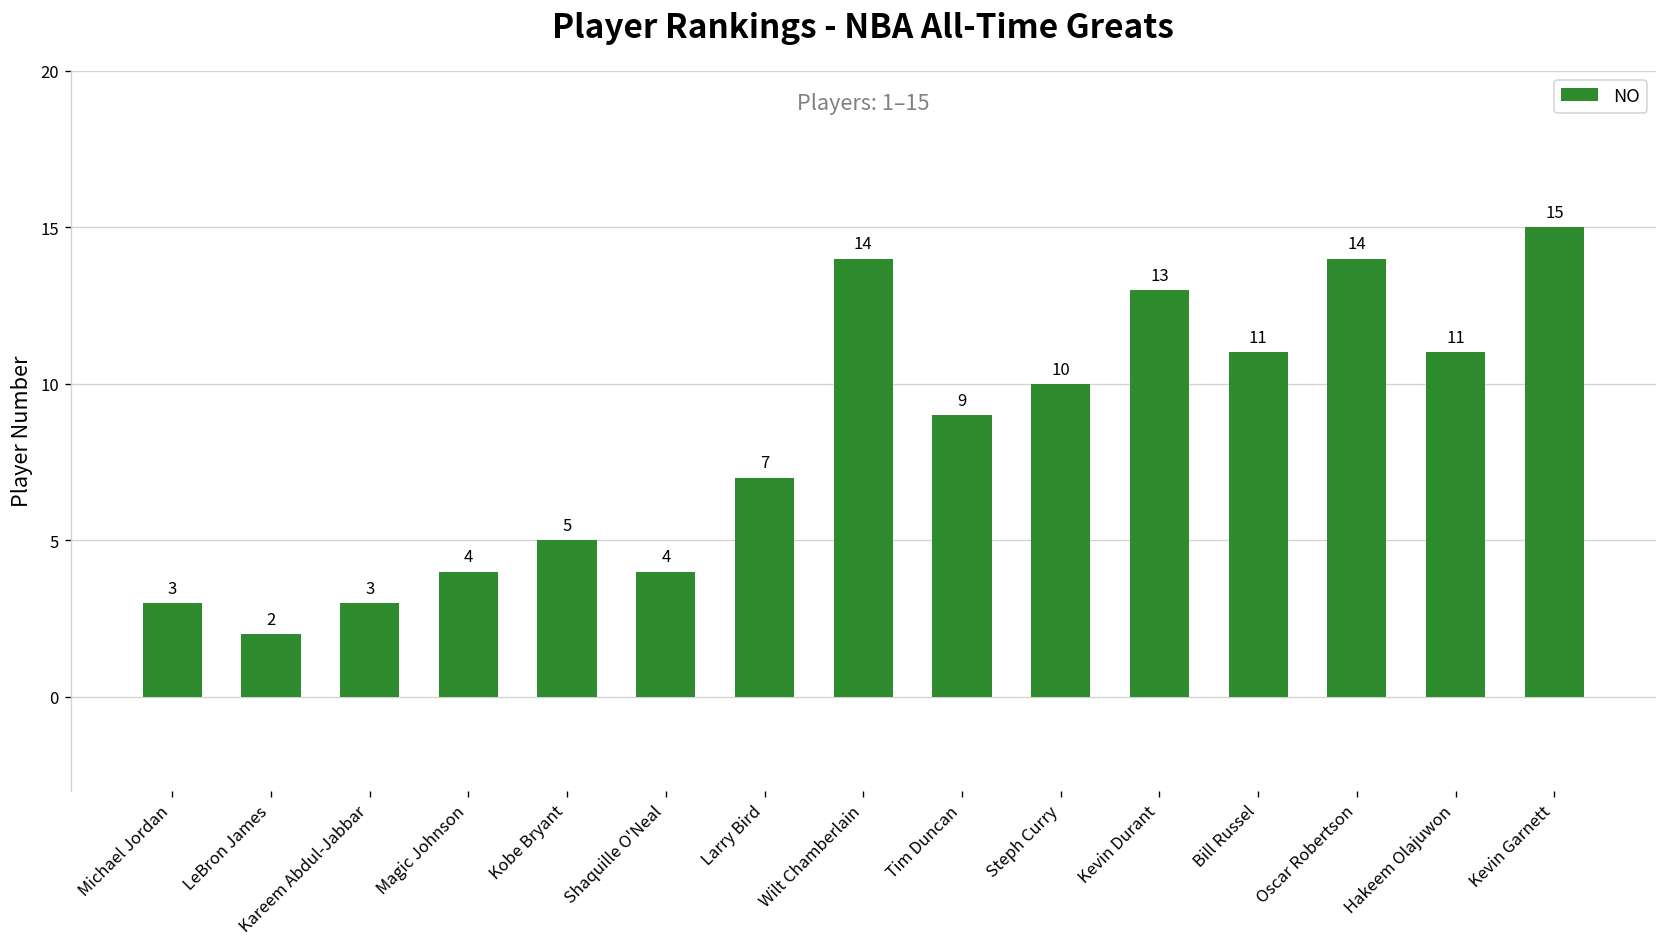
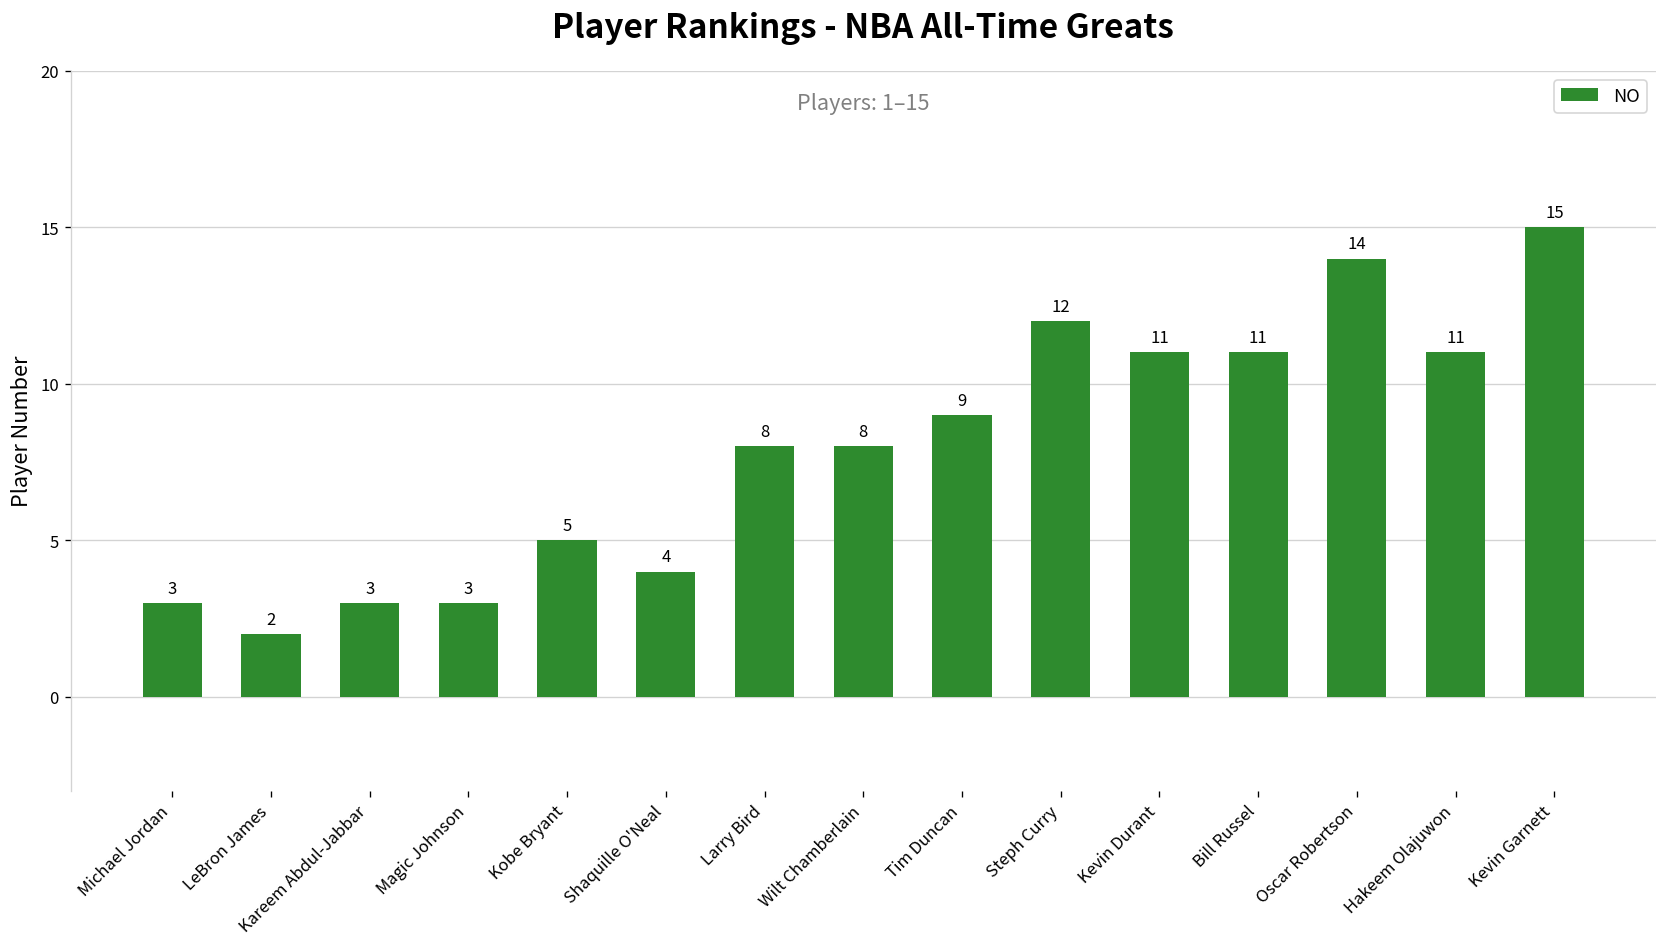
  {
    "Michael Jordan": 3,
    "LeBron James": 2,
    "Kareem Abdul-Jabbar": 3,
-   "Magic Johnson": 4,
+   "Magic Johnson": 3,
    "Kobe Bryant": 5,
    "Shaquille O'Neal": 4,
-   "Larry Bird": 7,
-   "Wilt Chamberlain": 14,
+   "Larry Bird": 8,
+   "Wilt Chamberlain": 8,
    "Tim Duncan": 9,
-   "Steph Curry": 10,
-   "Kevin Durant": 13,
+   "Steph Curry": 12,
+   "Kevin Durant": 11,
    "Bill Russel": 11,
    "Oscar Robertson": 14,
    "Hakeem Olajuwon": 11,
    "Kevin Garnett": 15
  }
